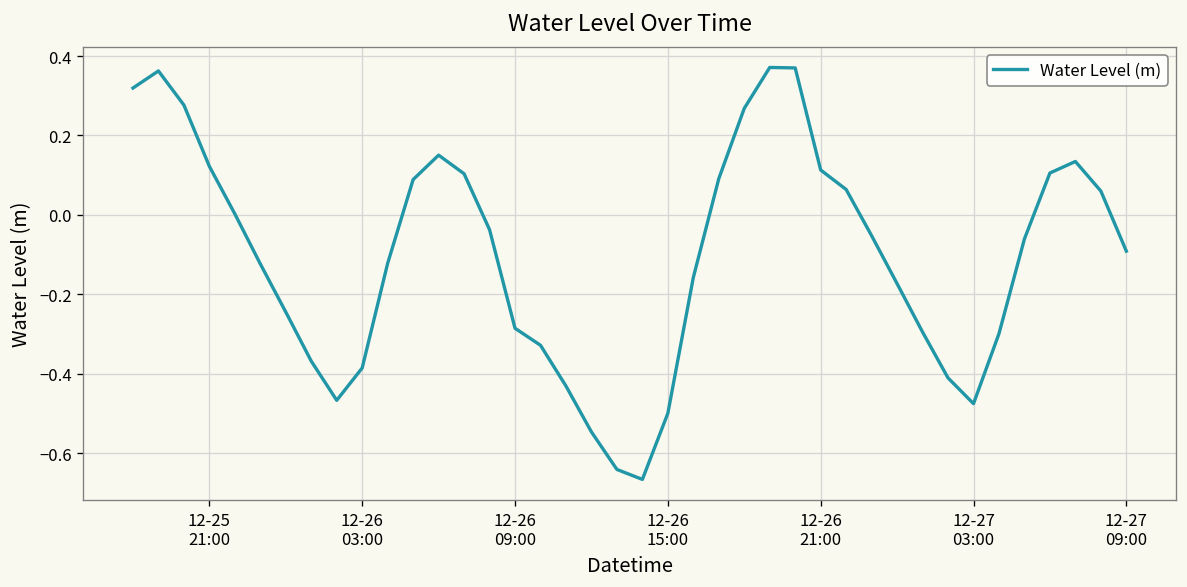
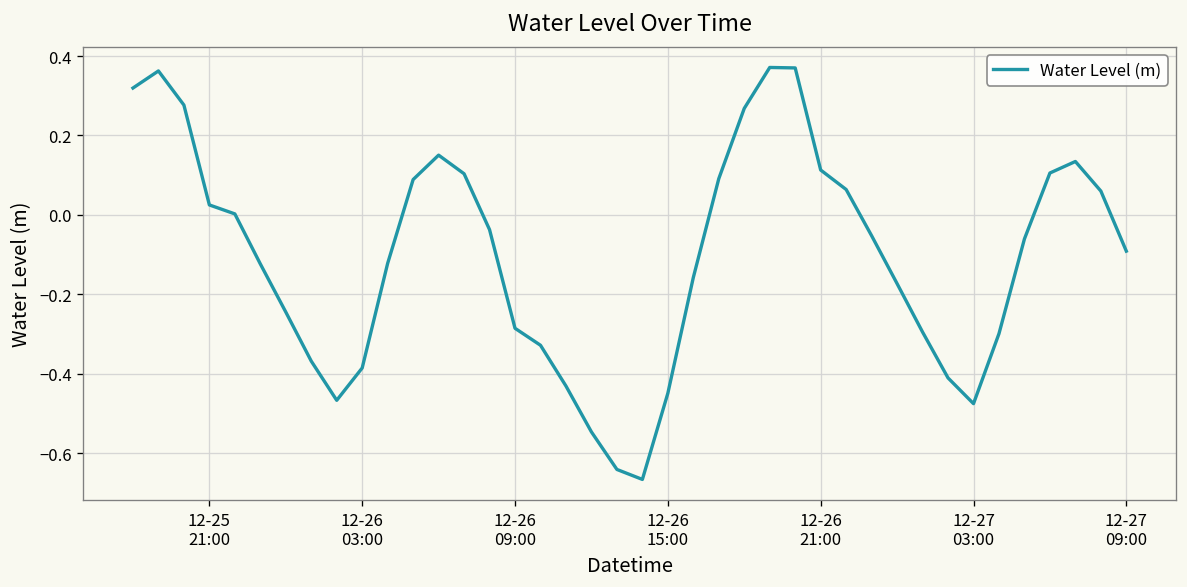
  {
-   "12-25 21:00": 0.12,
+   "12-25 21:00": 0.03,
    "12-26 03:00": -0.39,
    "12-26 09:00": -0.29,
-   "12-26 15:00": -0.50,
+   "12-26 15:00": -0.45,
    "12-26 21:00": 0.11,
    "12-27 03:00": -0.47,
    "12-27 09:00": -0.09
  }
